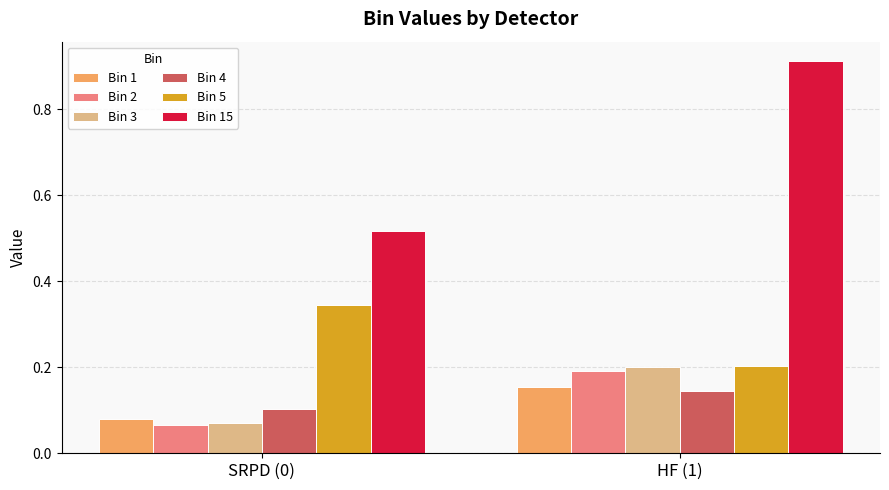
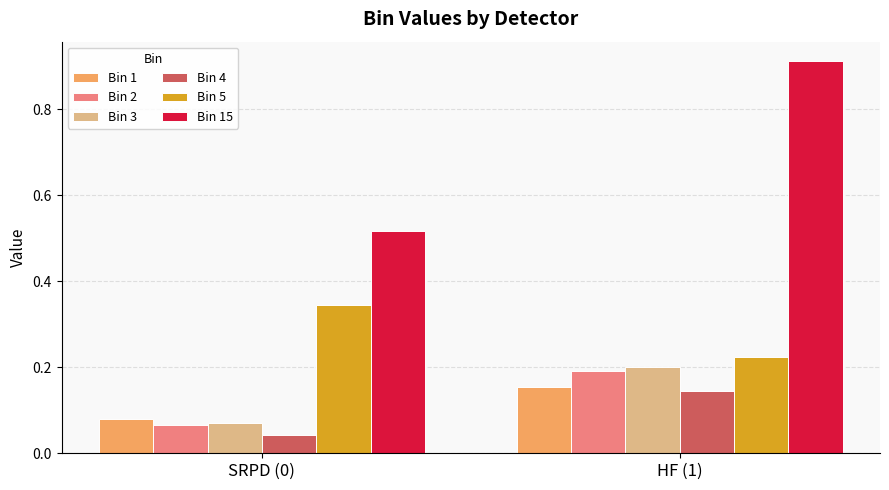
  {
    "Bin 4": {
-     "SRPD (0)": 0.10,
+     "SRPD (0)": 0.04,
      "HF (1)": 0.14
    },
    "Bin 5": {
      "SRPD (0)": 0.34,
-     "HF (1)": 0.20
+     "HF (1)": 0.22
    },
    "Bin 15": {
      "SRPD (0)": 0.52,
      "HF (1)": 0.91
    }
  }
